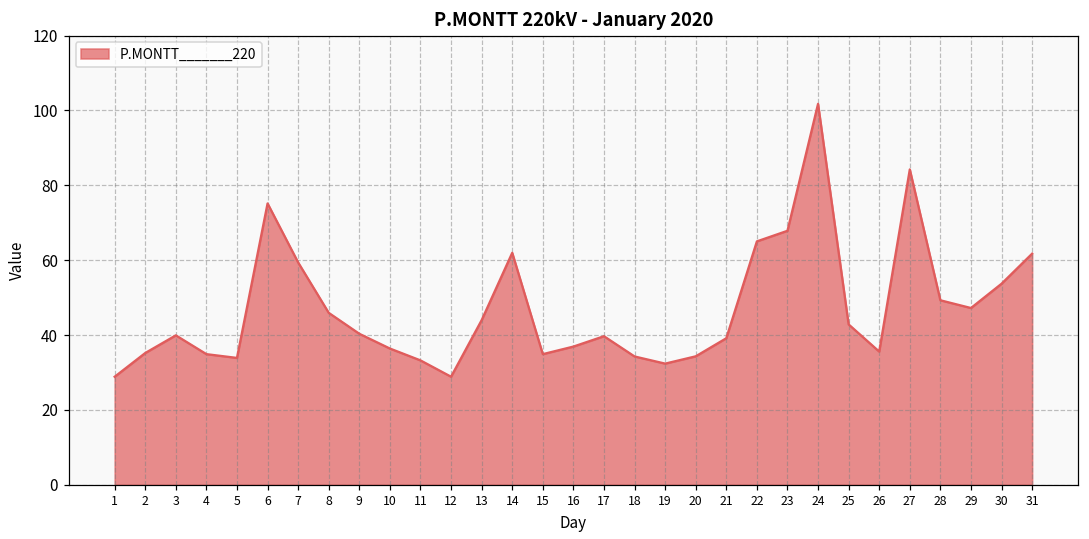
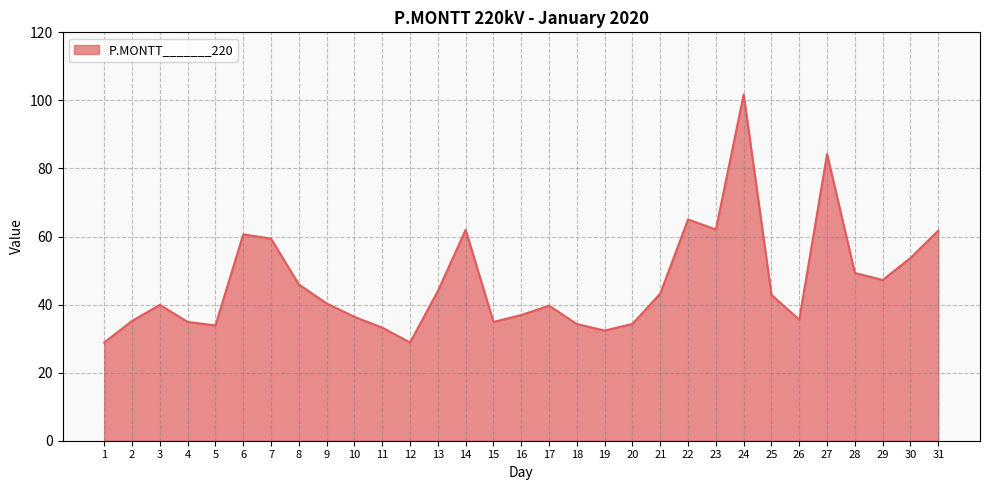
  {
    "1": 29,
    "2": 35,
    "3": 40,
    "4": 35,
    "5": 34,
-   "6": 75,
+   "6": 61,
    "7": 59,
    "8": 46,
    "9": 40,
    "10": 36,
    "11": 33,
    "12": 29,
    "13": 44,
    "14": 62,
    "15": 35,
    "16": 37,
    "17": 40,
    "18": 34,
    "19": 32,
    "20": 34,
-   "21": 39,
+   "21": 43,
    "22": 65,
-   "23": 68,
+   "23": 62,
    "24": 102,
    "25": 43,
    "26": 36,
    "27": 84,
    "28": 49,
    "29": 47,
    "30": 54,
    "31": 62
  }
